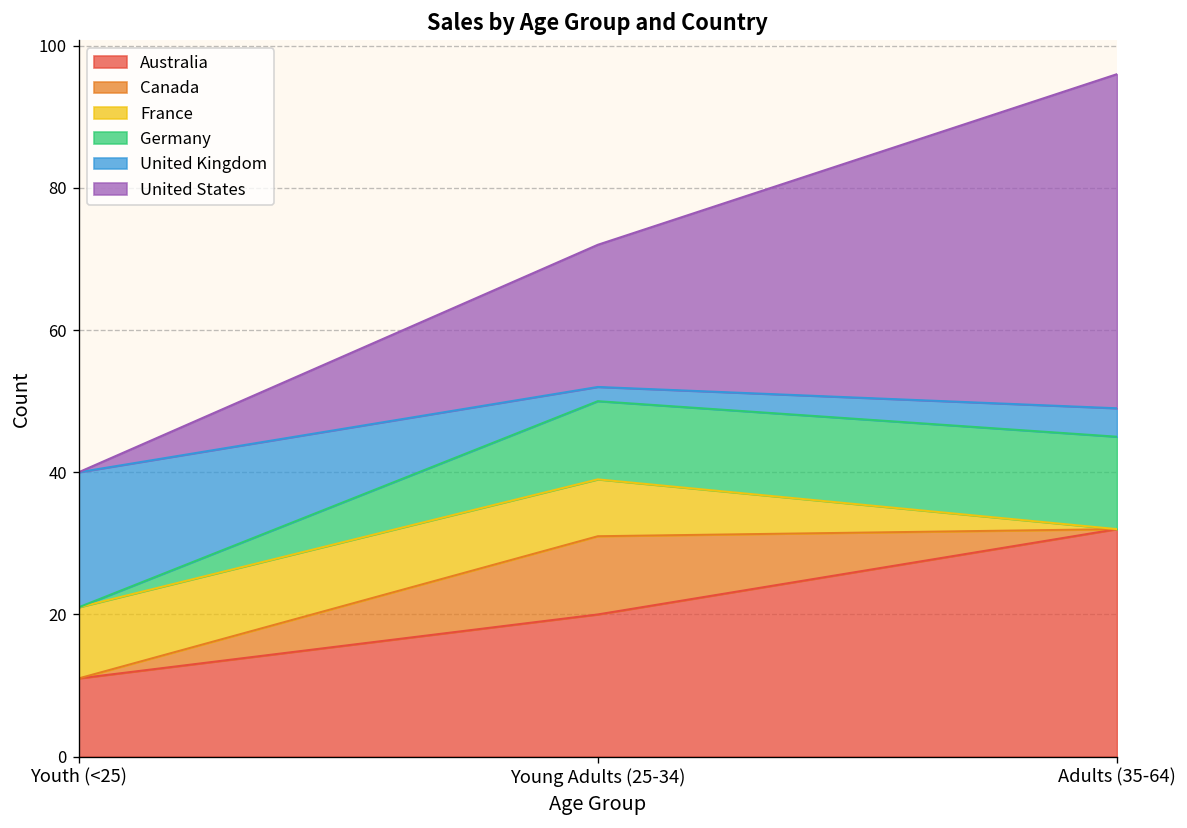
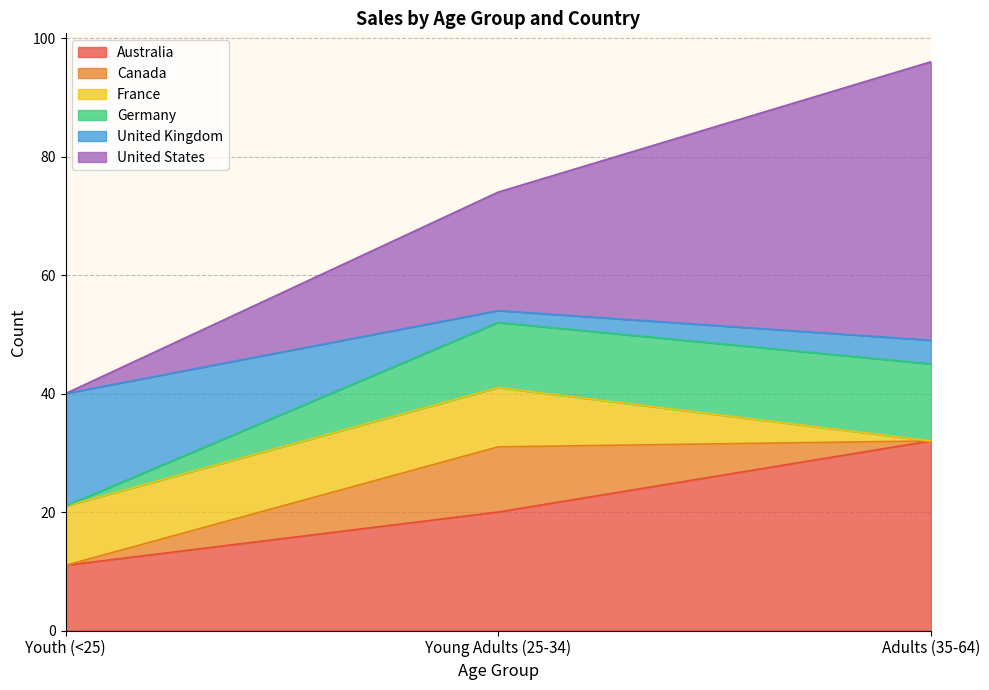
  {
    "France": {
-     "Young Adults (25-34)": 8
+     "Young Adults (25-34)": 10
    },
    "Germany": {
      "Young Adults (25-34)": 11,
      "Adults (35-64)": 13
    },
    "United Kingdom": {
      "Young Adults (25-34)": 2,
      "Adults (35-64)": 4
    },
    "United States": {
      "Young Adults (25-34)": 20,
      "Adults (35-64)": 47
    }
  }
